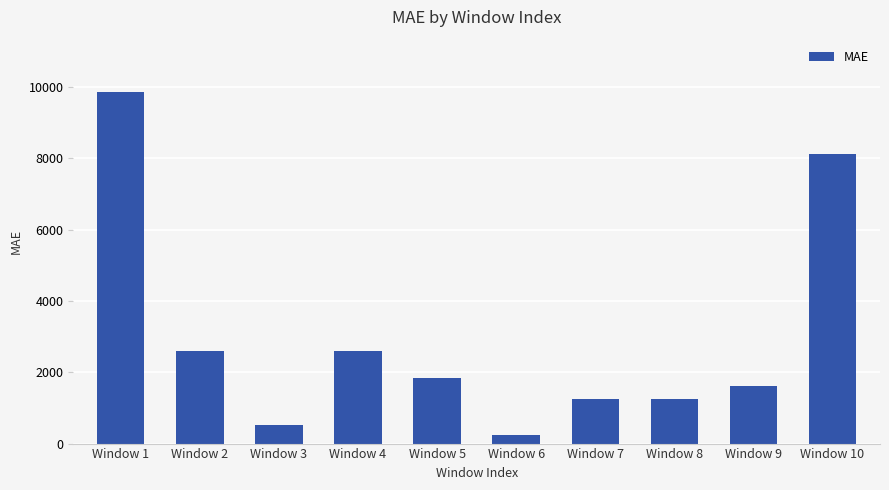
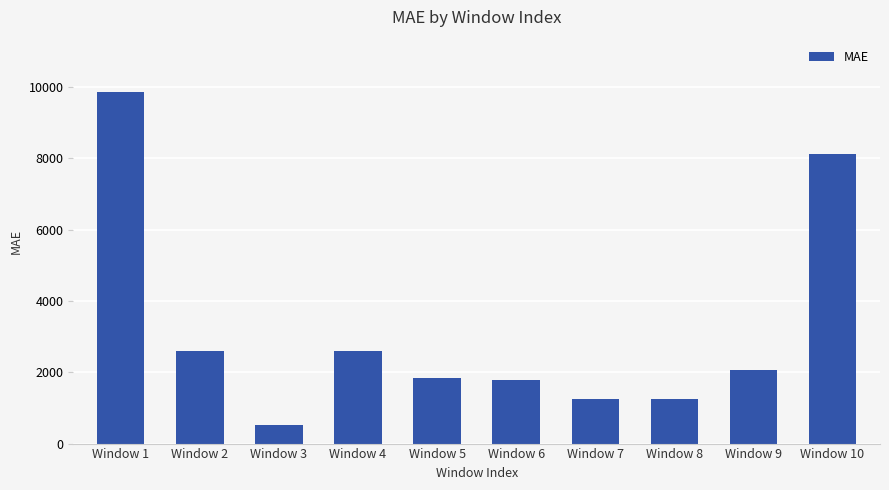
  {
    "Window 1": 9900,
    "Window 2": 2600,
    "Window 3": 500,
    "Window 4": 2600,
    "Window 5": 1800,
-   "Window 6": 200,
+   "Window 6": 1800,
    "Window 7": 1300,
    "Window 8": 1200,
-   "Window 9": 1600,
+   "Window 9": 2100,
    "Window 10": 8100
  }
